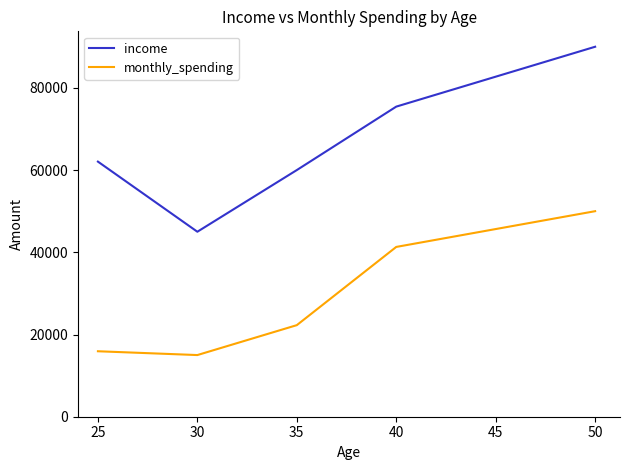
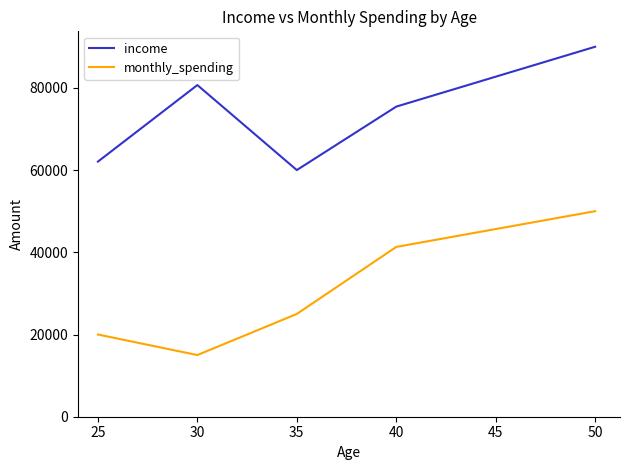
  {
    "income": {
      "25": 62000,
-     "30": 45000,
+     "30": 81000,
      "35": 60000,
      "40": 75000,
      "50": 90000
    },
    "monthly_spending": {
-     "25": 16000,
+     "25": 20000,
      "30": 15000,
-     "35": 22000,
+     "35": 25000,
      "40": 41000,
      "50": 50000
    }
  }
